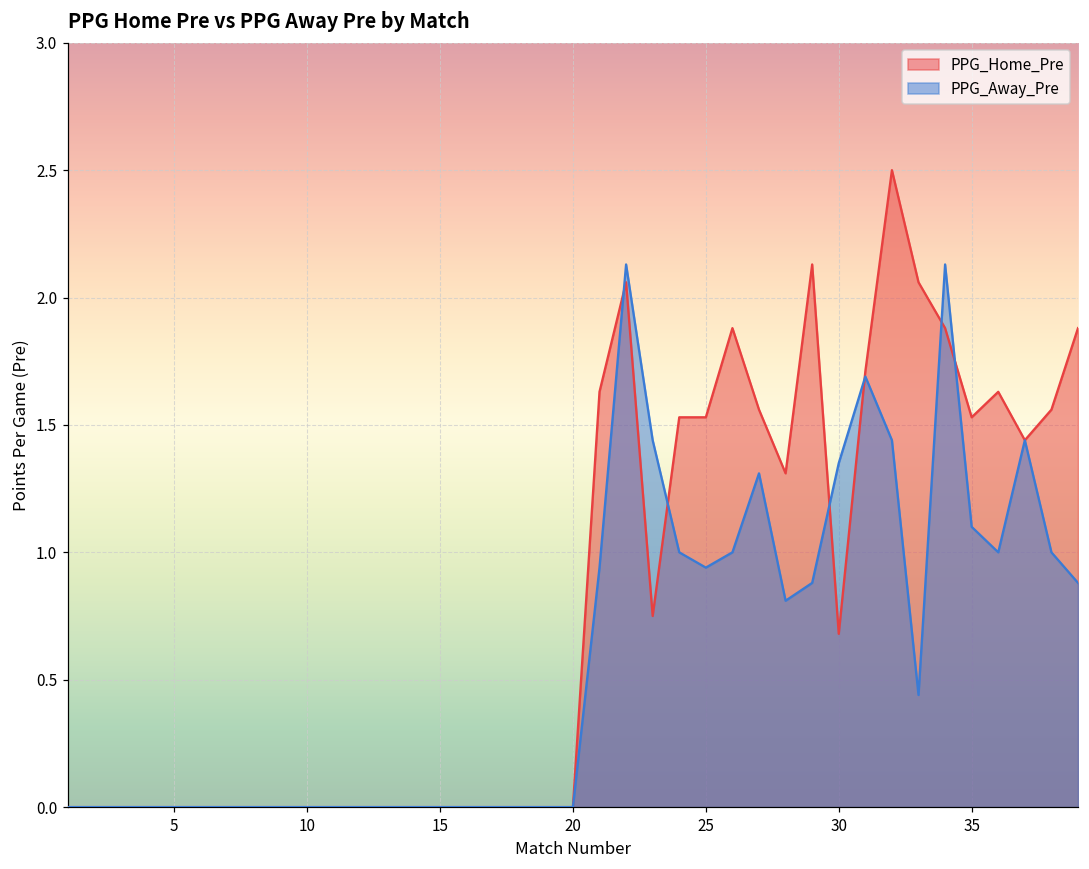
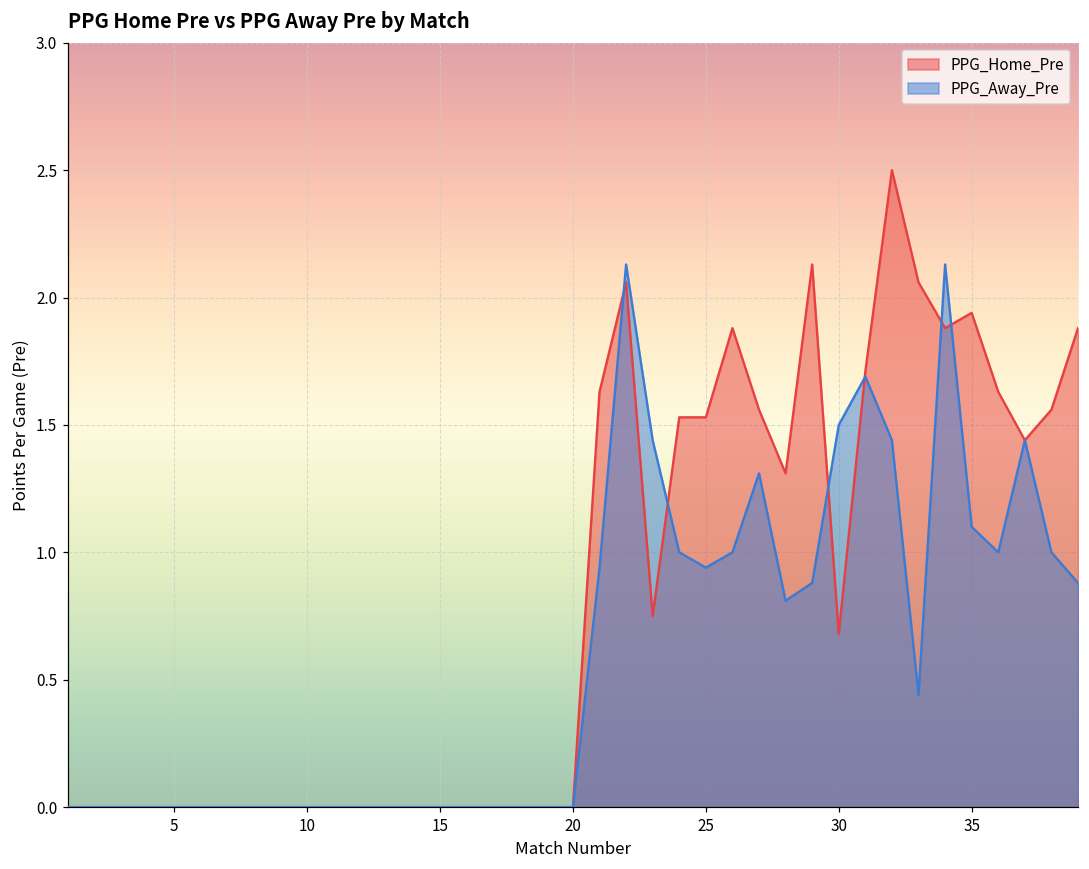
  {
    "PPG_Home_Pre": {
      "25": 1.53,
      "30": 0.68,
-     "35": 1.53
+     "35": 1.94
    },
    "PPG_Away_Pre": {
      "25": 0.94,
-     "30": 1.35,
+     "30": 1.50,
      "35": 1.10
    }
  }
